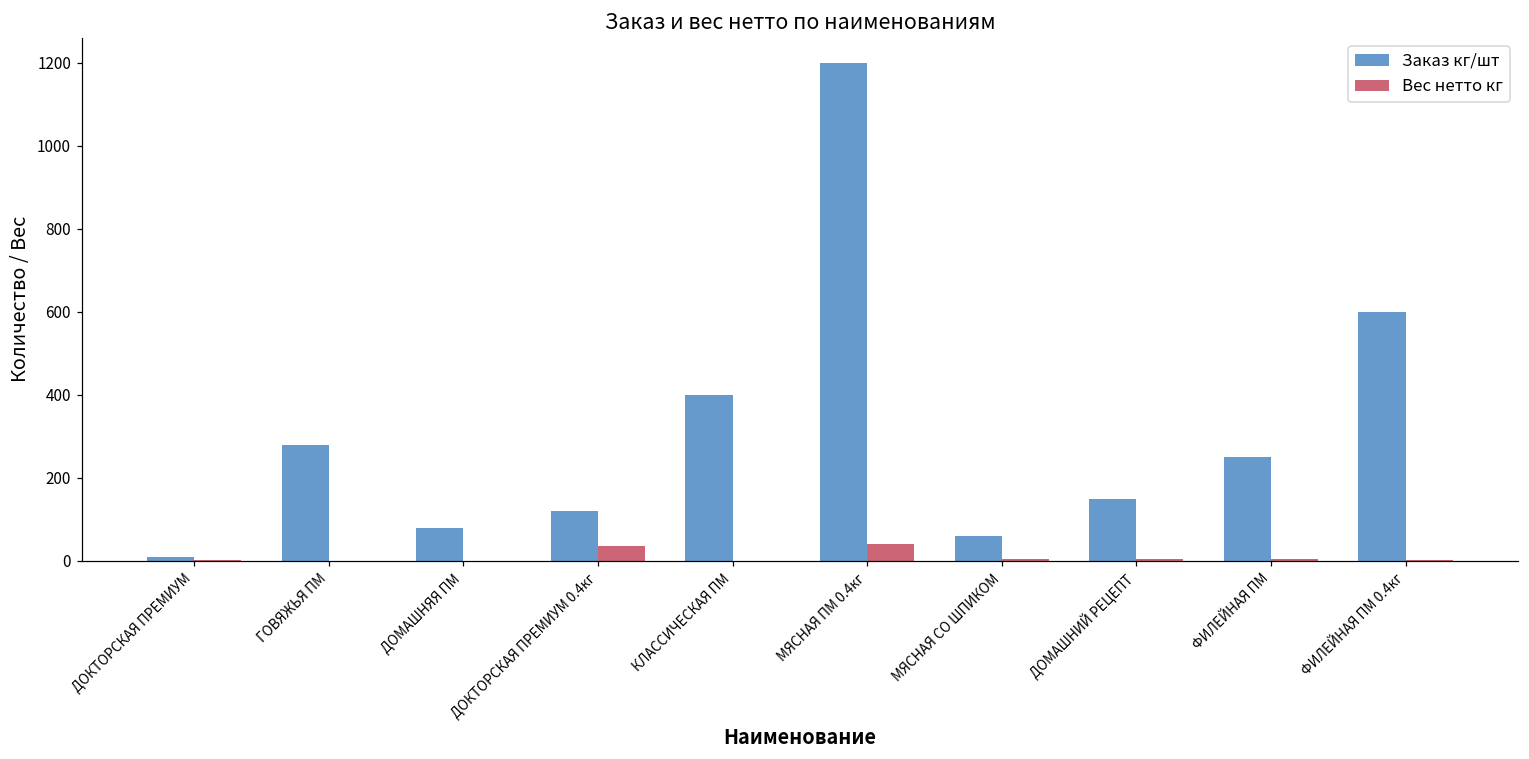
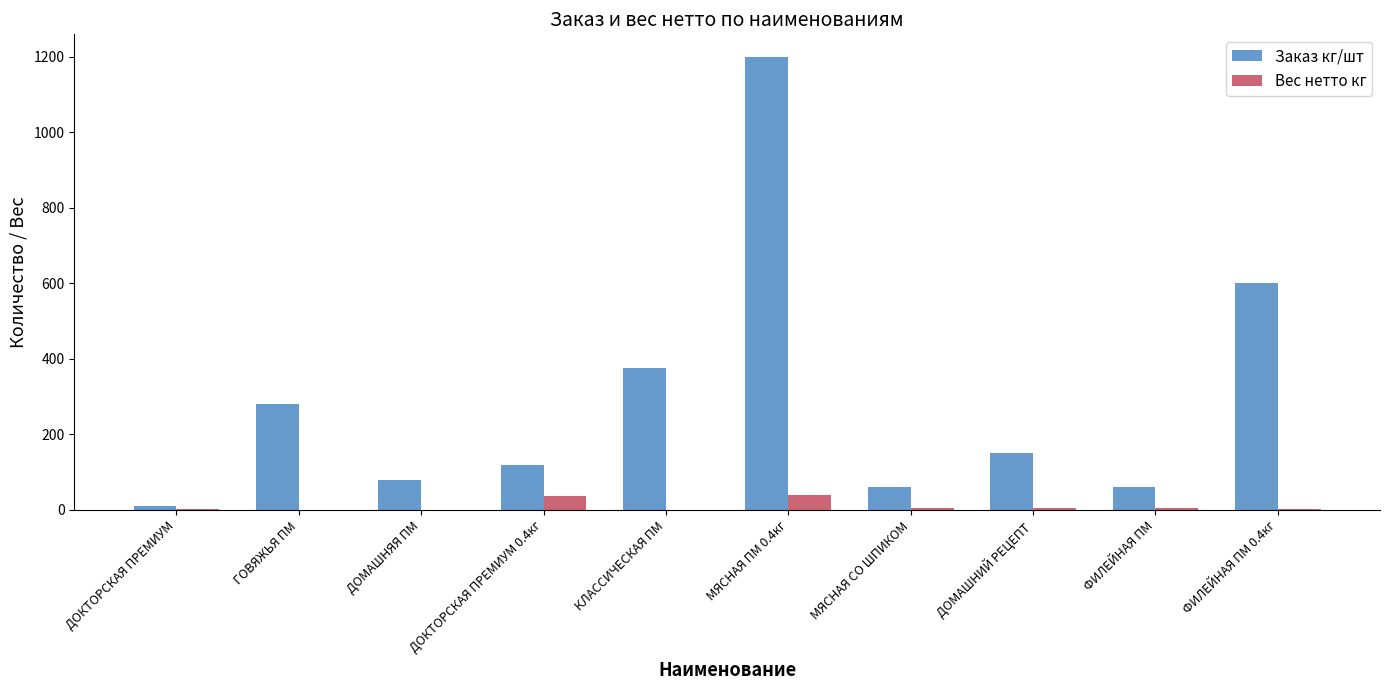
  {
    "Заказ кг/шт": {
      "ДОКТОРСКАЯ ПРЕМИУМ": 10,
      "ГОВЯЖЬЯ ПМ": 280,
      "ДОМАШНЯЯ ПМ": 80,
      "ДОКТОРСКАЯ ПРЕМИУМ 0.4кг": 120,
-     "КЛАССИЧЕСКАЯ ПМ": 400,
+     "КЛАССИЧЕСКАЯ ПМ": 380,
      "МЯСНАЯ ПМ 0.4кг": 1200,
      "МЯСНАЯ СО ШПИКОМ": 60,
      "ДОМАШНИЙ РЕЦЕПТ": 150,
-     "ФИЛЕЙНАЯ ПМ": 250,
+     "ФИЛЕЙНАЯ ПМ": 60,
      "ФИЛЕЙНАЯ ПМ 0.4кг": 600
    },
    "Вес нетто кг": {
      "ГОВЯЖЬЯ ПМ": 0,
      "ДОМАШНЯЯ ПМ": 0,
      "ДОКТОРСКАЯ ПРЕМИУМ 0.4кг": 40,
      "КЛАССИЧЕСКАЯ ПМ": 0,
      "МЯСНАЯ ПМ 0.4кг": 40
    }
  }
